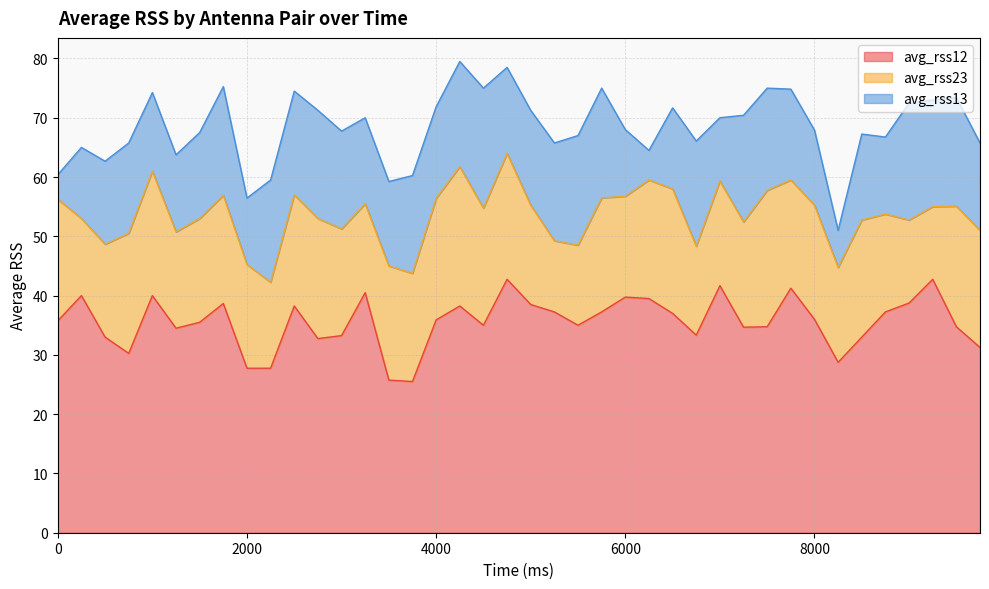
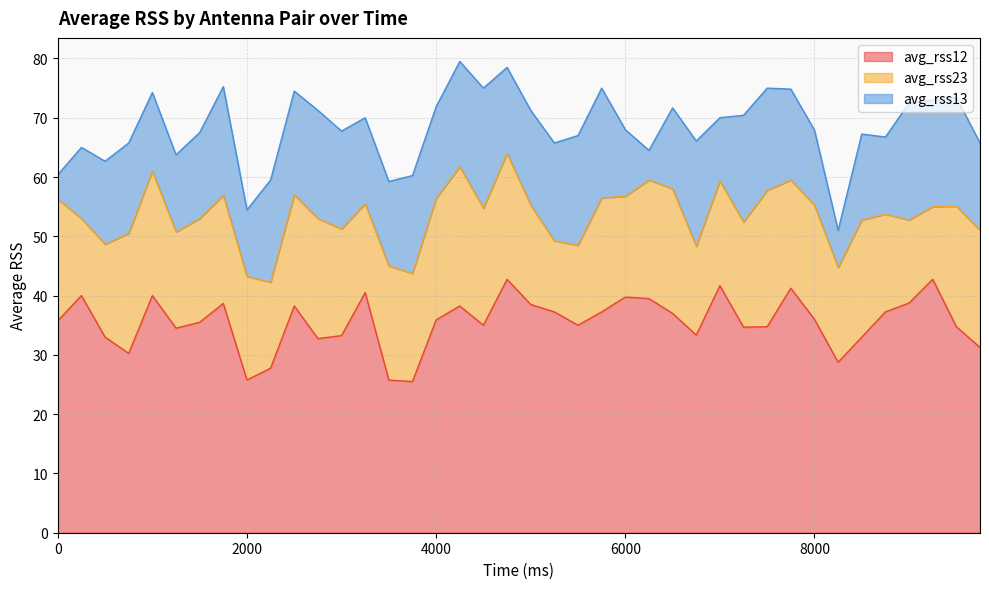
  {
    "avg_rss12": {
      "0": 36,
-     "2000": 28,
+     "2000": 26,
      "4000": 36,
      "6000": 40,
      "8000": 36
    },
    "avg_rss23": {
      "0": 21,
      "2000": 18,
      "4000": 21,
      "6000": 17,
      "8000": 19
    },
    "avg_rss13": {
      "0": 4,
      "2000": 11,
      "4000": 15,
      "6000": 11,
      "8000": 13
    }
  }
